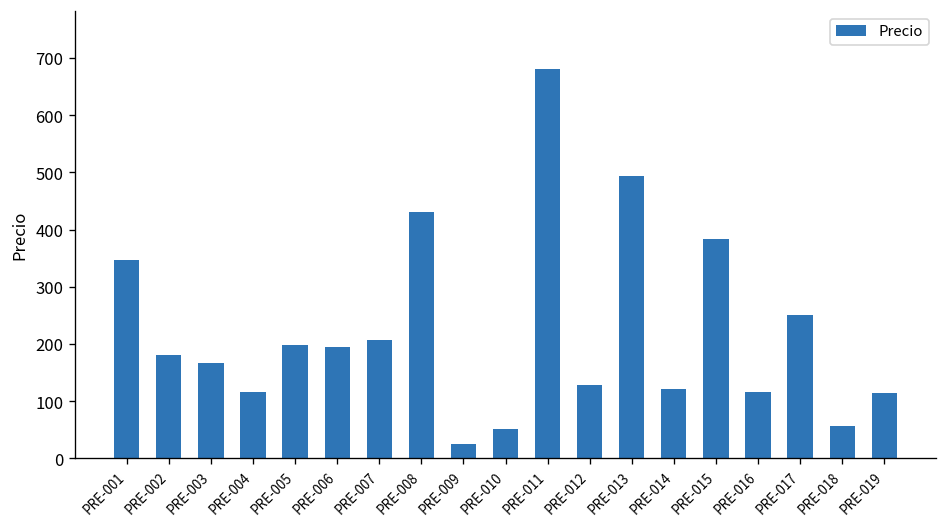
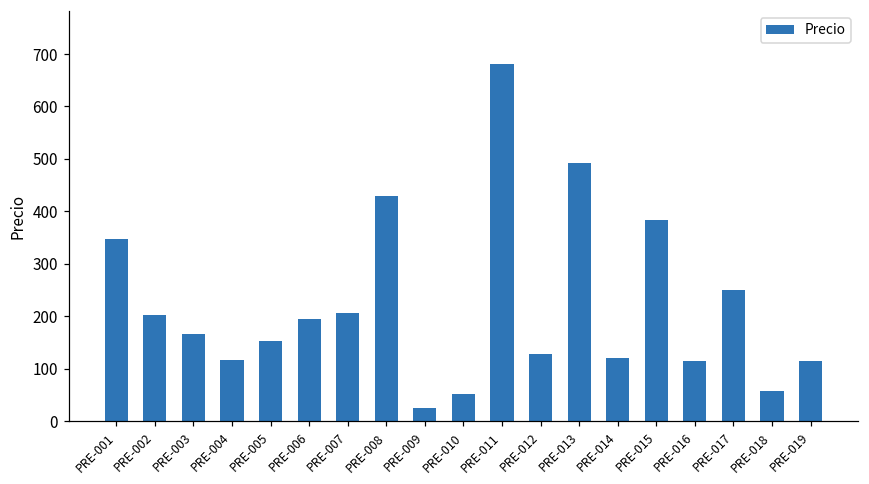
  {
    "PRE-001": 350,
-   "PRE-002": 180,
+   "PRE-002": 200,
    "PRE-003": 170,
    "PRE-004": 120,
-   "PRE-005": 200,
+   "PRE-005": 150,
    "PRE-006": 200,
    "PRE-007": 210,
    "PRE-008": 430,
    "PRE-009": 30,
    "PRE-010": 50,
    "PRE-011": 680,
    "PRE-012": 130,
    "PRE-013": 490,
    "PRE-014": 120,
    "PRE-015": 380,
    "PRE-016": 120,
    "PRE-017": 250,
    "PRE-018": 60,
    "PRE-019": 110
  }
